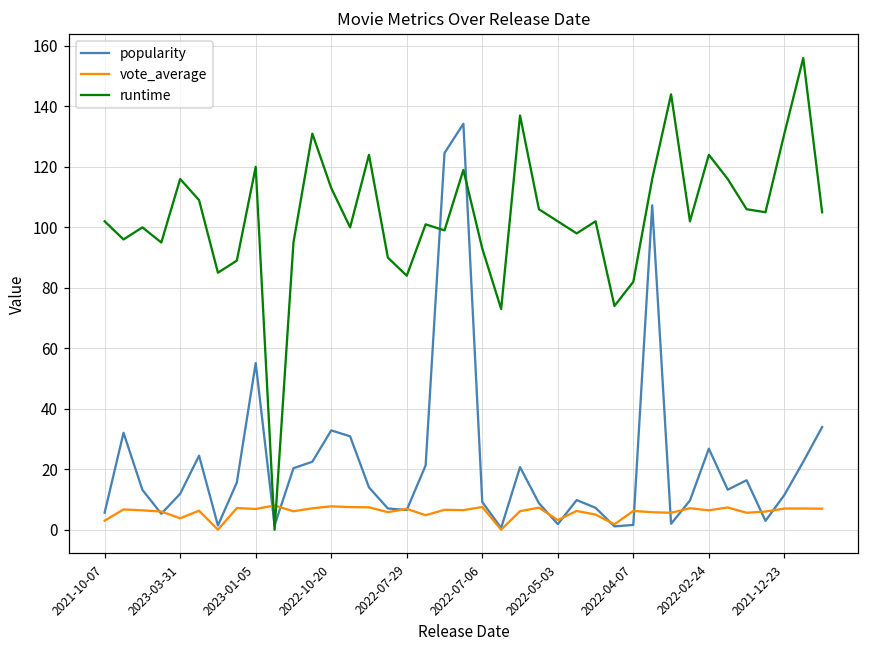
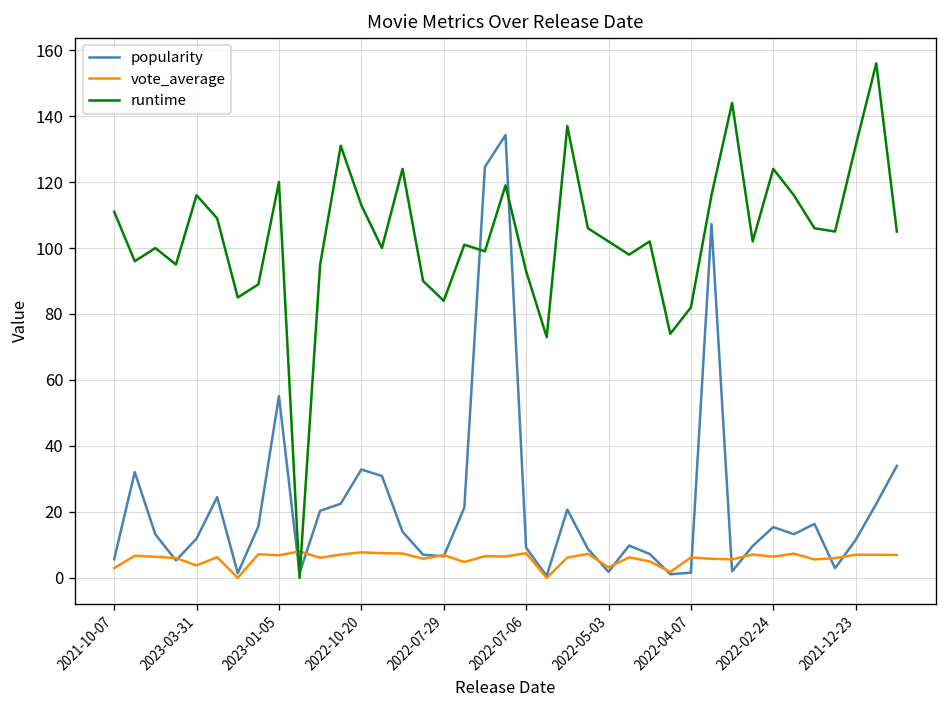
  {
    "popularity": {
      "2021-10-07": 6,
      "2023-03-31": 12,
      "2023-01-05": 55,
      "2022-10-20": 33,
      "2022-05-03": 2,
      "2022-04-07": 2,
-     "2022-02-24": 27,
+     "2022-02-24": 15,
      "2021-12-23": 11
    },
    "vote_average": {
      "2021-10-07": 3,
      "2023-03-31": 4,
      "2023-01-05": 7,
      "2022-10-20": 8,
      "2022-05-03": 3,
      "2022-04-07": 6,
      "2022-02-24": 6,
      "2021-12-23": 7
    },
    "runtime": {
-     "2021-10-07": 102,
+     "2021-10-07": 111,
      "2023-03-31": 116,
      "2023-01-05": 120,
      "2022-10-20": 113,
      "2022-07-29": 84,
      "2022-05-03": 102,
      "2022-04-07": 82,
      "2022-02-24": 124,
      "2021-12-23": 131
    }
  }
